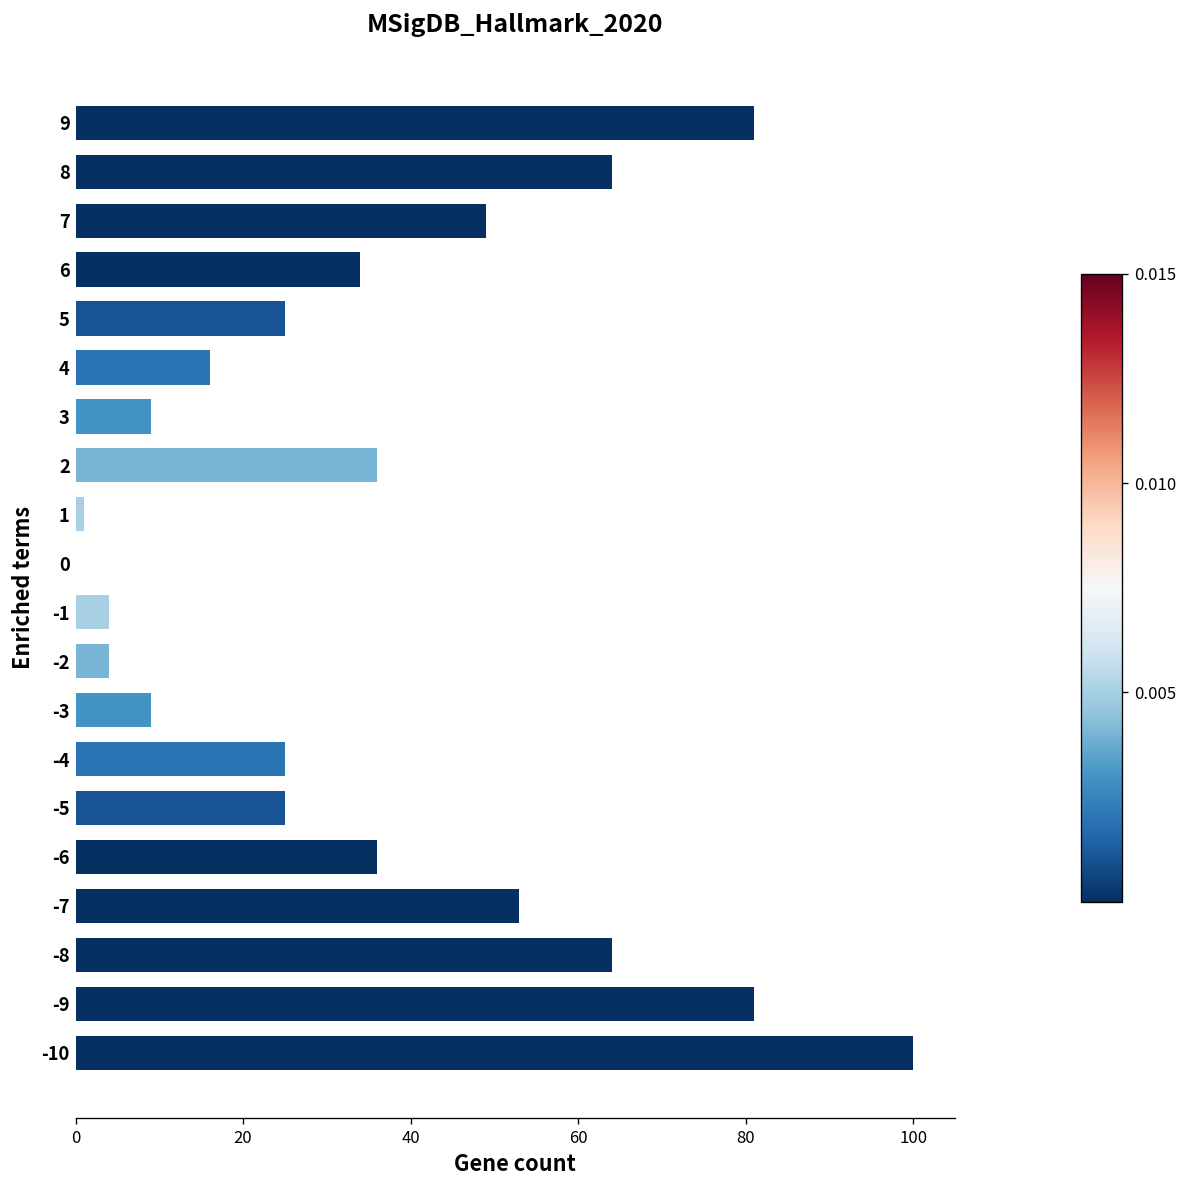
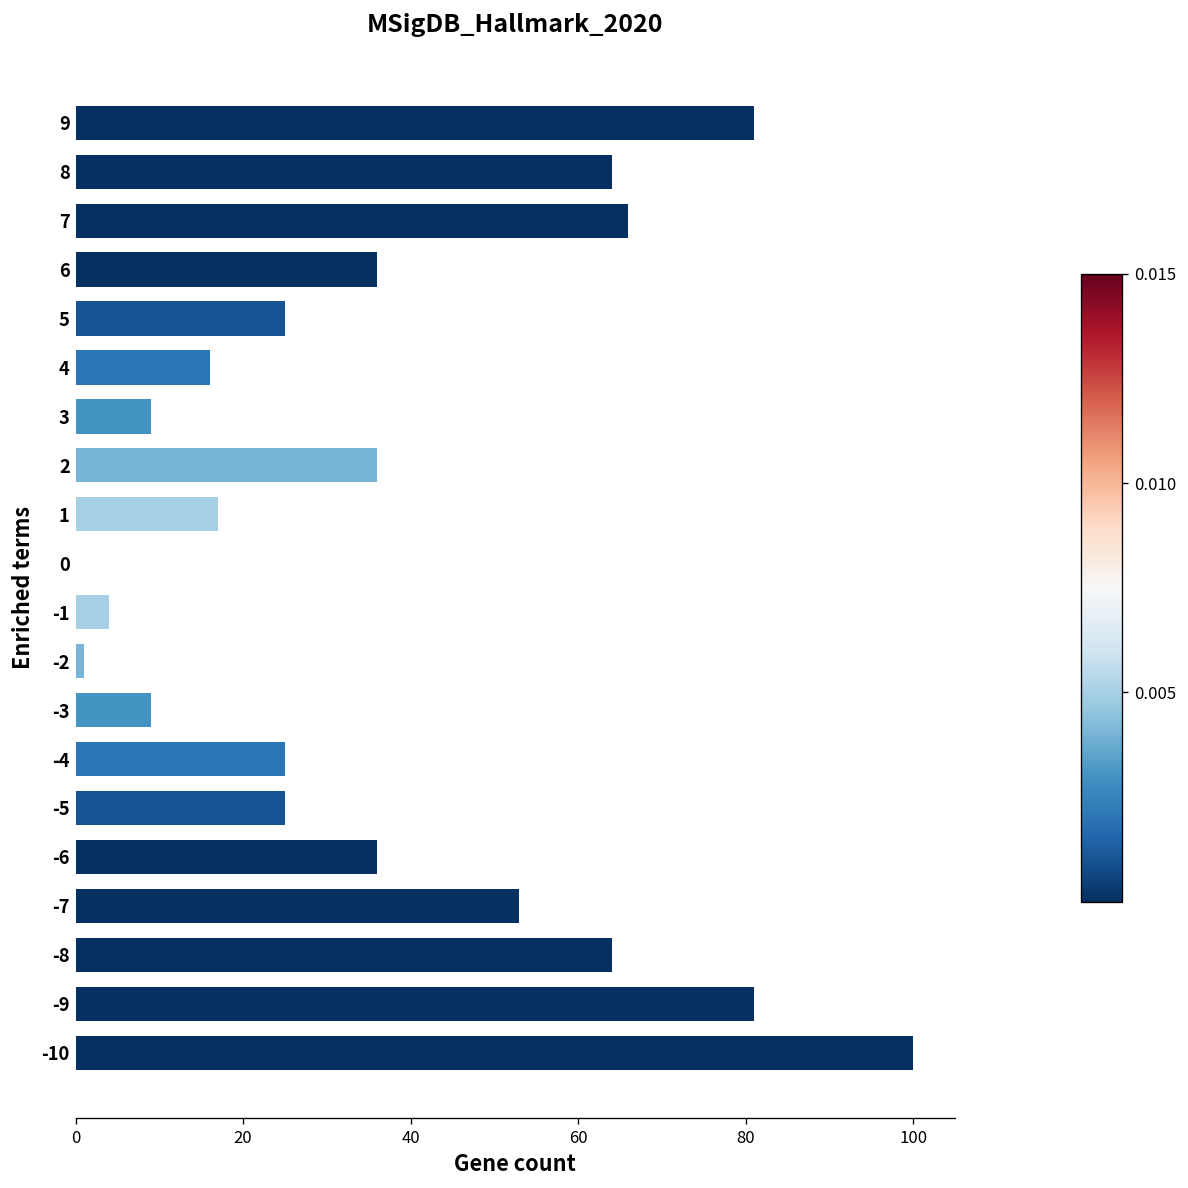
  {
    "9": 81,
    "8": 64,
-   "7": 49,
-   "6": 34,
+   "7": 66,
+   "6": 36,
    "5": 25,
    "4": 16,
    "3": 9,
    "2": 36,
-   "1": 1,
+   "1": 17,
    "0": 0,
    "-1": 4,
-   "-2": 4,
+   "-2": 1,
    "-3": 9,
    "-4": 25,
    "-5": 25,
    "-6": 36,
    "-7": 53,
    "-8": 64,
    "-9": 81,
    "-10": 100
  }
